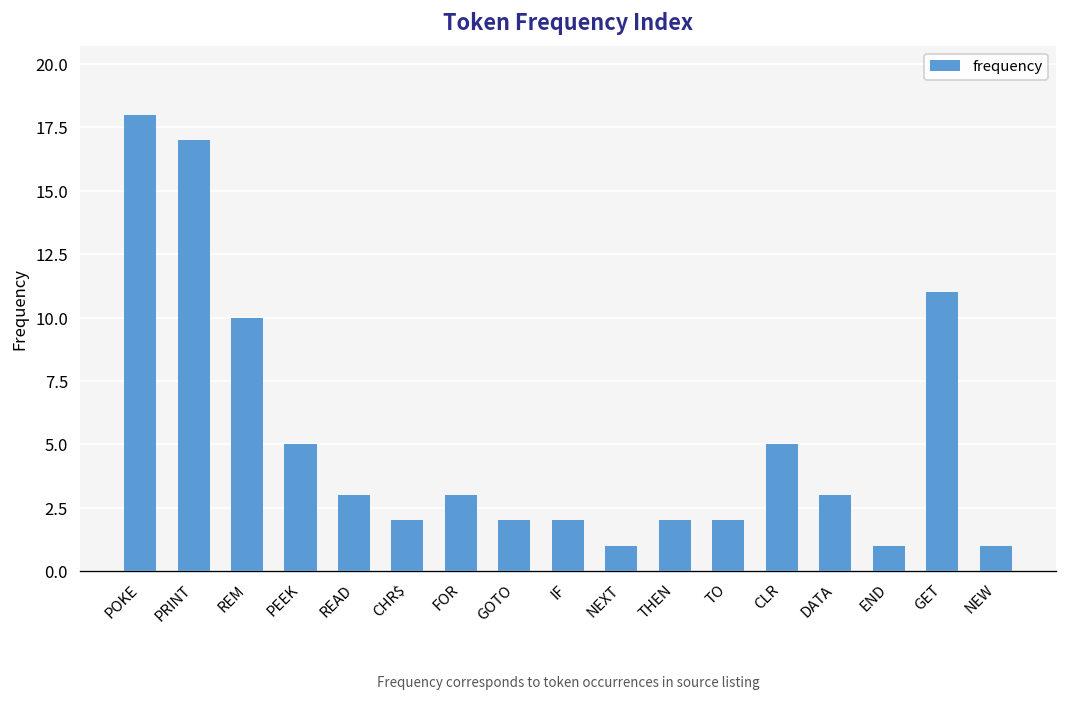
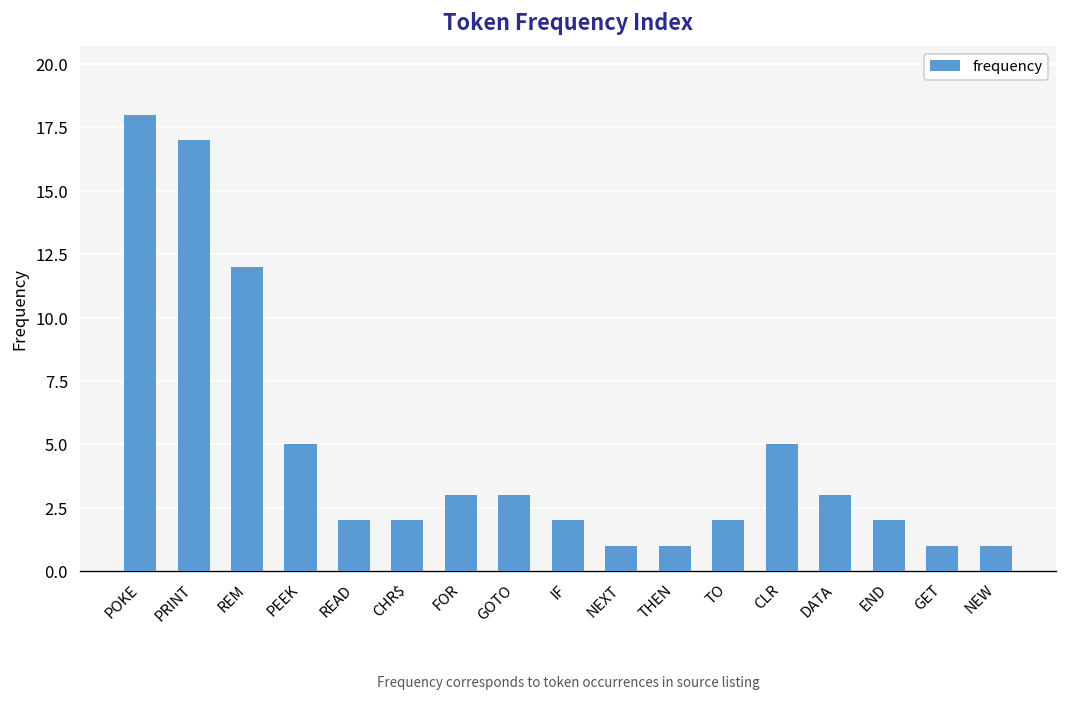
  {
    "POKE": 18,
    "PRINT": 17,
-   "REM": 10,
+   "REM": 12,
    "PEEK": 5,
-   "READ": 3,
+   "READ": 2,
    "CHR$": 2,
    "FOR": 3,
-   "GOTO": 2,
+   "GOTO": 3,
    "IF": 2,
    "NEXT": 1,
-   "THEN": 2,
+   "THEN": 1,
    "TO": 2,
    "CLR": 5,
    "DATA": 3,
-   "END": 1,
-   "GET": 11,
+   "END": 2,
+   "GET": 1,
    "NEW": 1
  }
